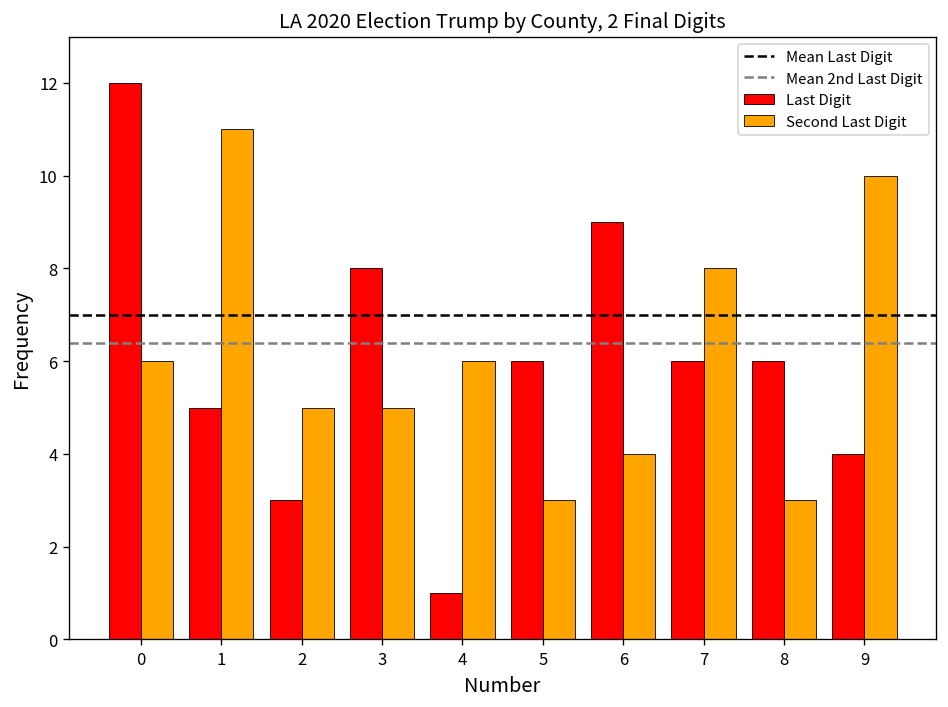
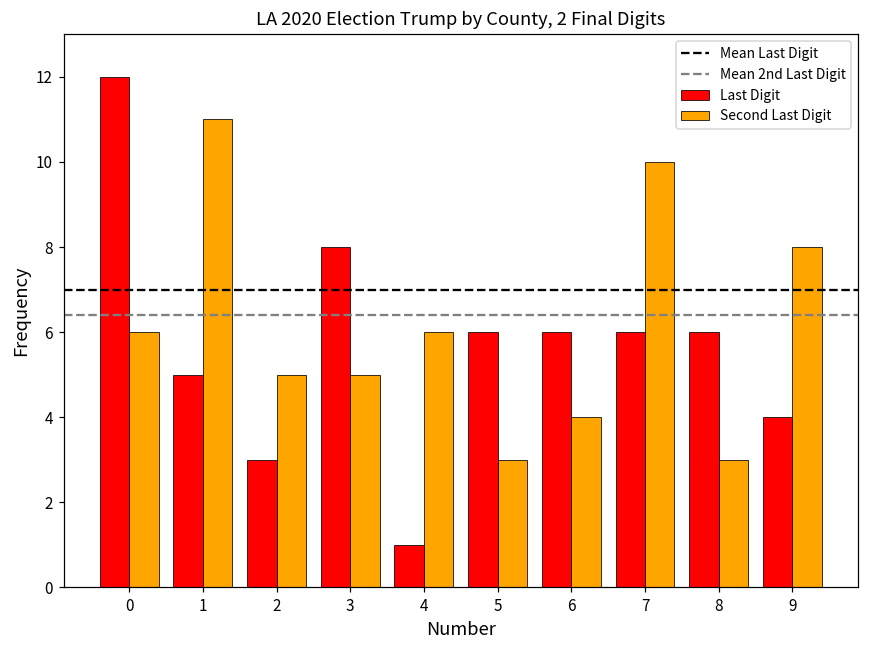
  {
    "Last Digit": {
      "0": 12,
      "1": 5,
      "2": 3,
      "3": 8,
      "4": 1,
      "5": 6,
-     "6": 9,
+     "6": 6,
      "7": 6,
      "8": 6,
      "9": 4
    },
    "Second Last Digit": {
      "0": 6,
      "1": 11,
      "2": 5,
      "3": 5,
      "4": 6,
      "5": 3,
      "6": 4,
-     "7": 8,
+     "7": 10,
      "8": 3,
-     "9": 10
+     "9": 8
    }
  }
